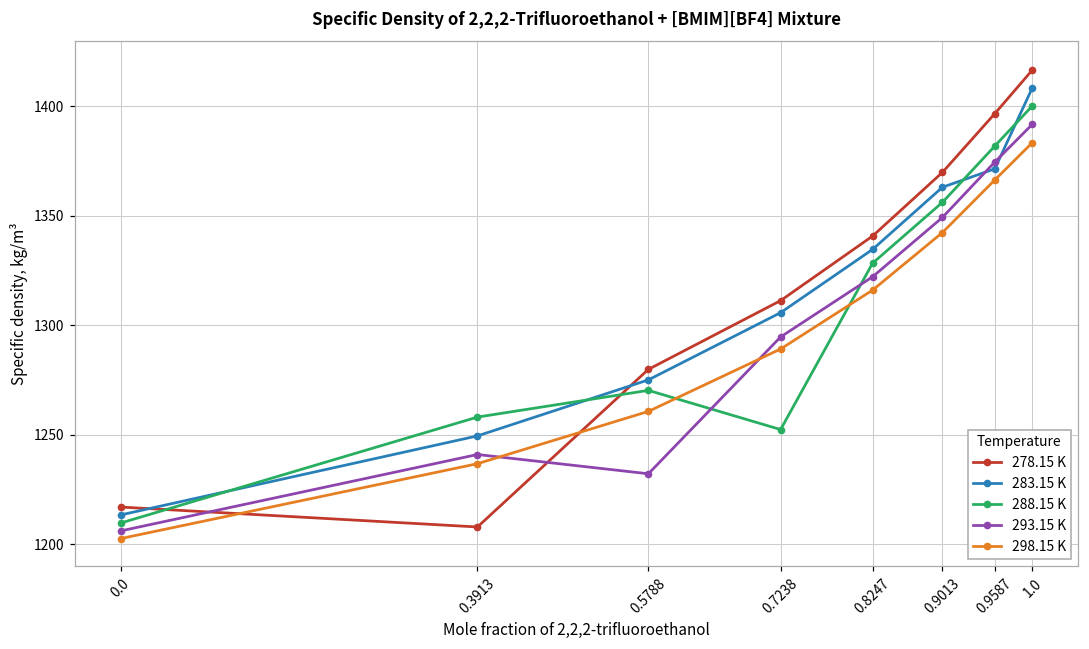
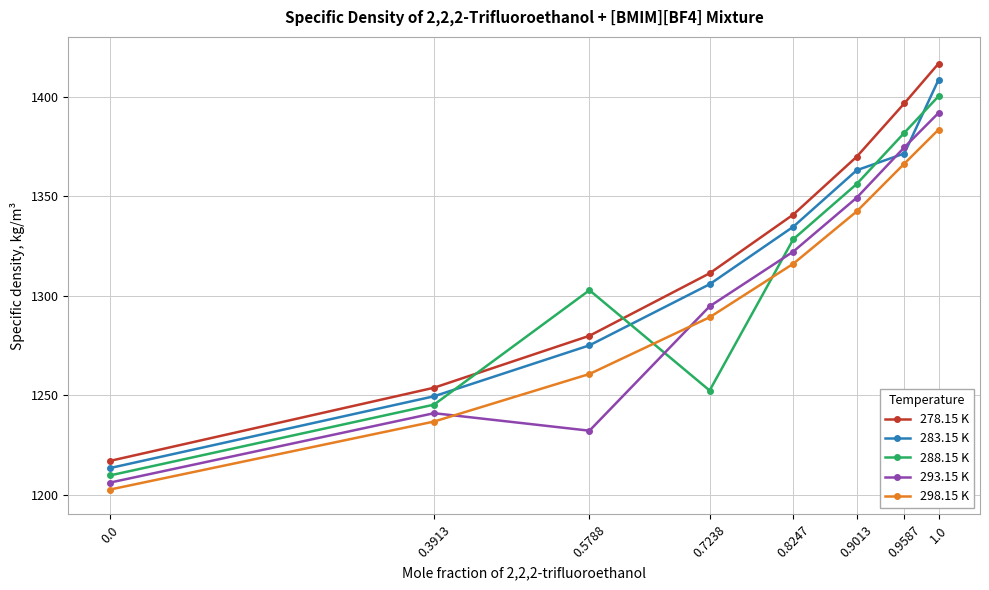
  {
    "278.15 K": {
      "0.0": 1217,
-     "0.3913": 1208,
+     "0.3913": 1254,
      "0.5788": 1280,
      "0.7238": 1311,
      "0.8247": 1341,
      "0.9013": 1370,
      "0.9587": 1397,
      "1.0": 1417
    },
    "283.15 K": {
      "0.0": 1213,
      "0.3913": 1249,
      "0.5788": 1275,
      "0.7238": 1306,
      "0.8247": 1335,
      "0.9013": 1363,
      "0.9587": 1371,
      "1.0": 1409
    },
    "288.15 K": {
      "0.0": 1210,
-     "0.3913": 1258,
-     "0.5788": 1270,
+     "0.3913": 1245,
+     "0.5788": 1303,
      "0.7238": 1252,
      "0.8247": 1328,
      "0.9013": 1356,
      "0.9587": 1382,
      "1.0": 1400
    },
    "293.15 K": {
      "0.0": 1206,
      "0.3913": 1241,
      "0.5788": 1232,
      "0.7238": 1295,
      "0.8247": 1322,
      "0.9013": 1349,
      "0.9587": 1375,
      "1.0": 1392
    },
    "298.15 K": {
      "0.0": 1203,
      "0.3913": 1237,
      "0.5788": 1261,
      "0.7238": 1289,
      "0.8247": 1316,
      "0.9013": 1342,
      "0.9587": 1366,
      "1.0": 1383
    }
  }
